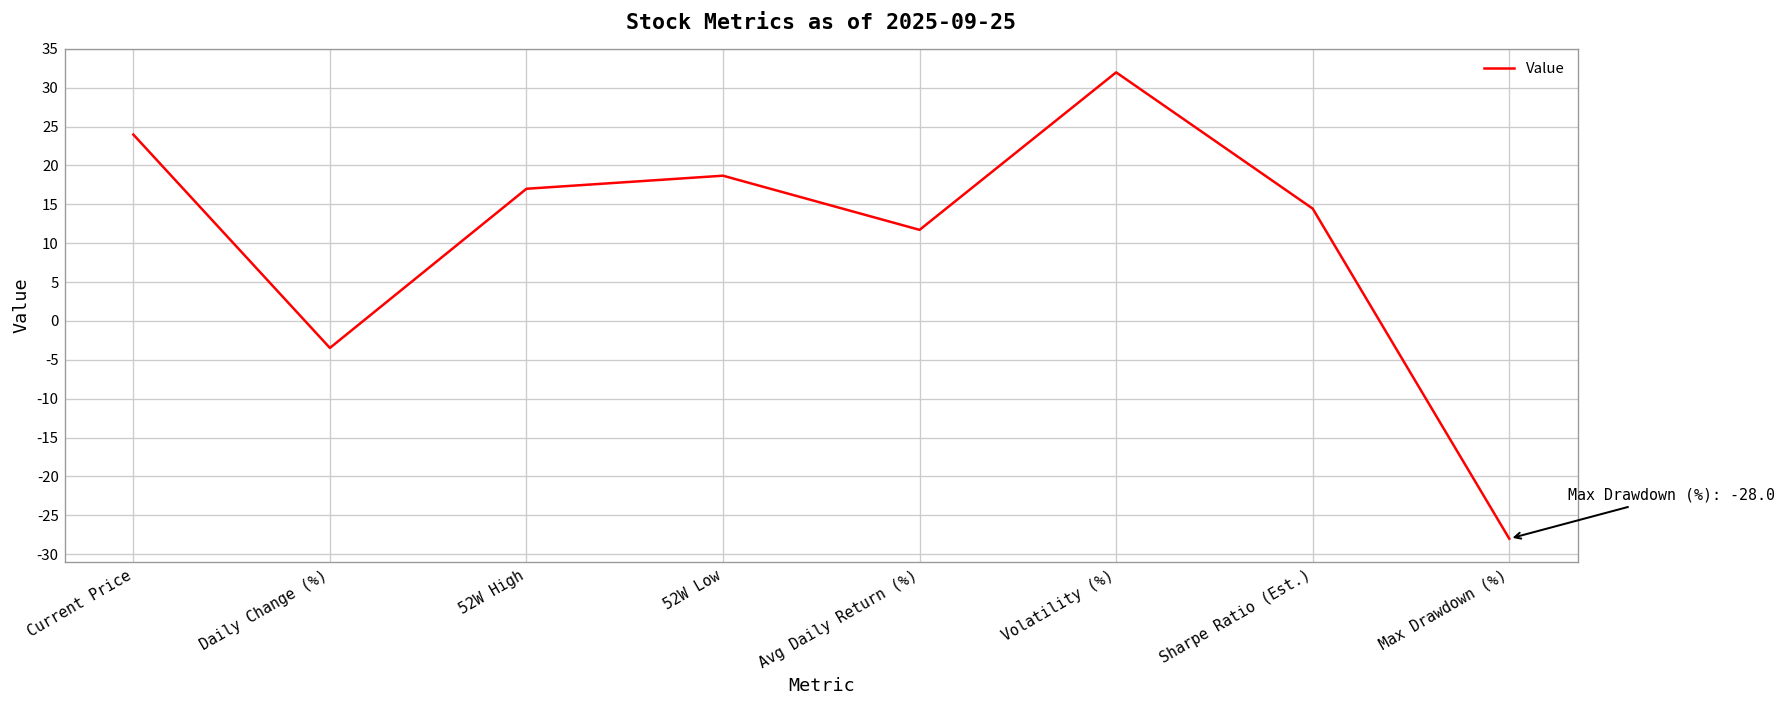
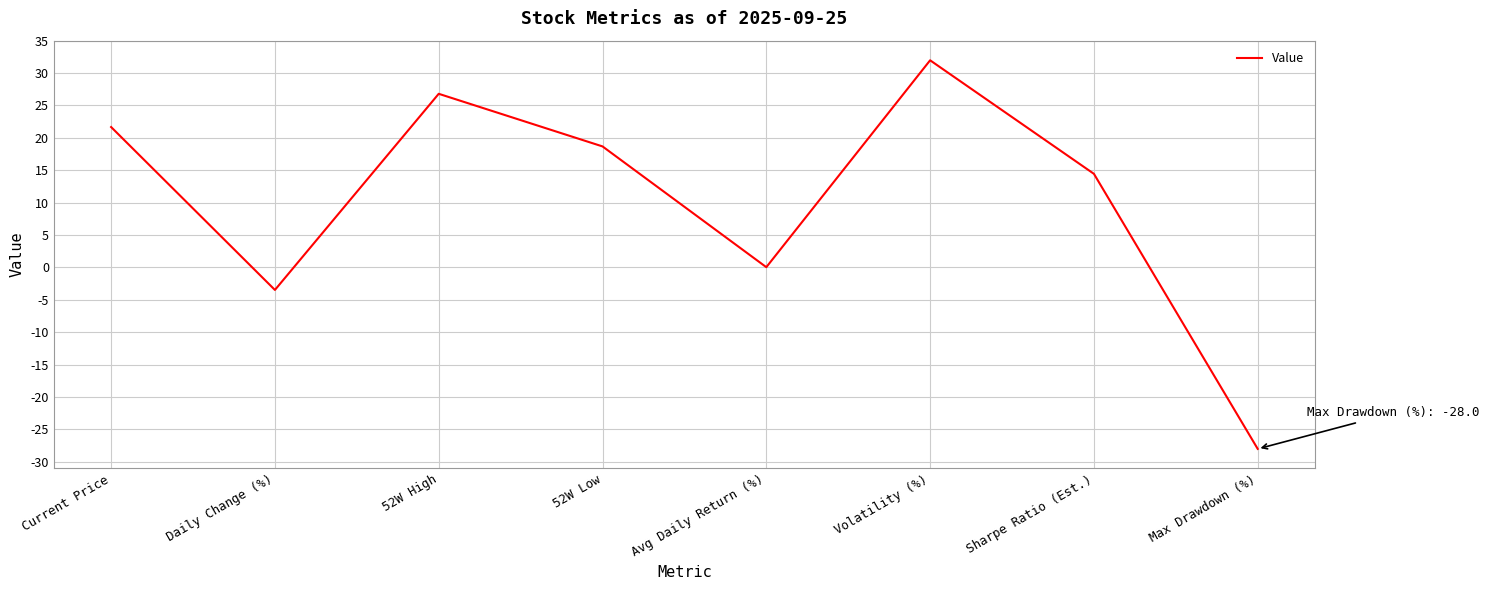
  {
-   "Current Price": 24,
+   "Current Price": 22,
    "Daily Change (%)": -3,
-   "52W High": 17,
+   "52W High": 27,
    "52W Low": 19,
-   "Avg Daily Return (%)": 12,
+   "Avg Daily Return (%)": 0,
    "Volatility (%)": 32,
    "Sharpe Ratio (Est.)": 14
  }
